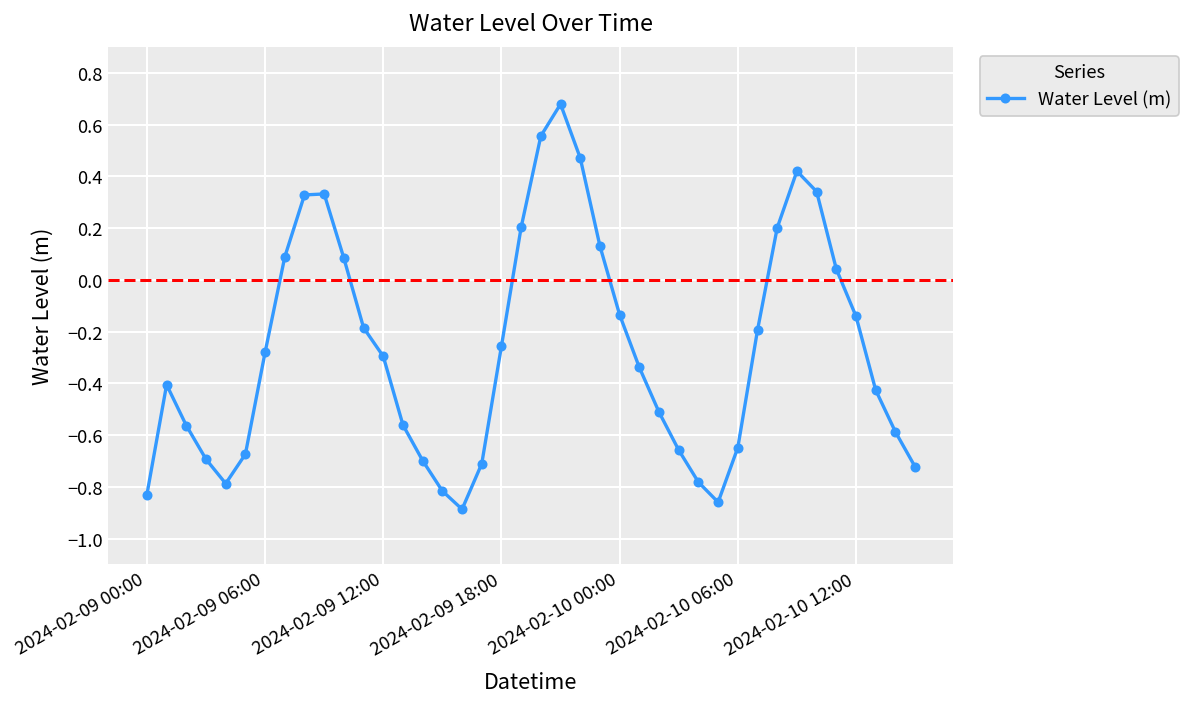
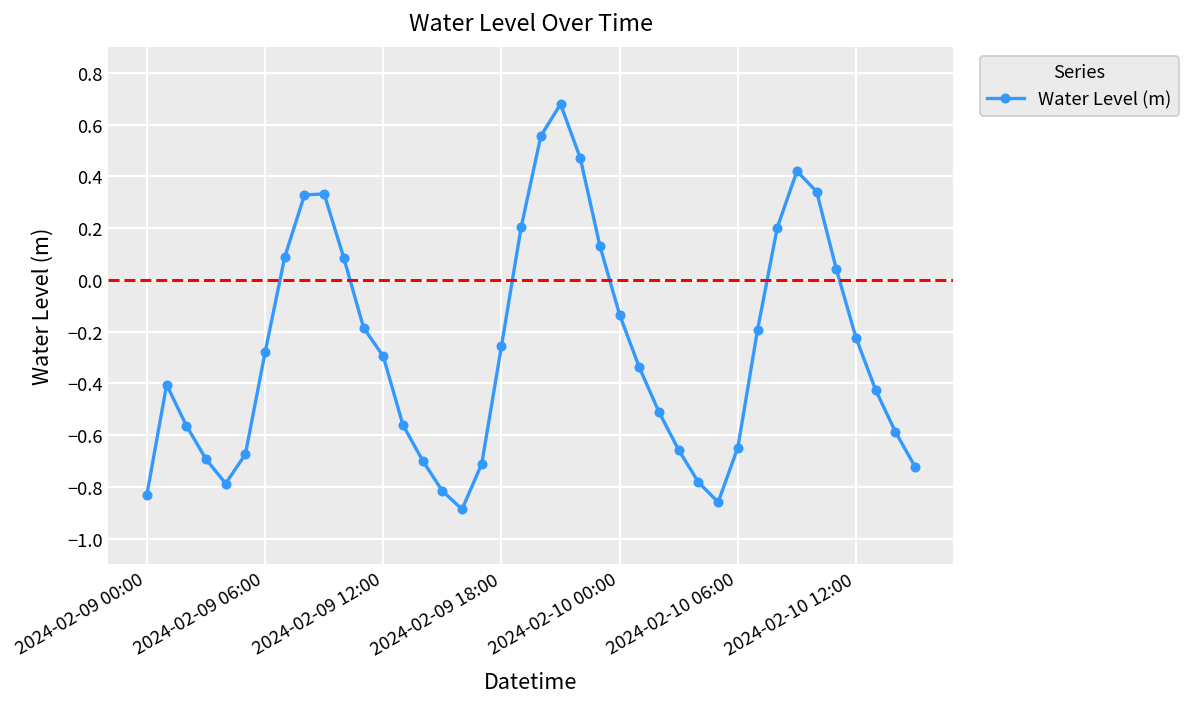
  {
    "2024-02-09 00:00": -0.83,
    "2024-02-09 06:00": -0.28,
    "2024-02-09 12:00": -0.30,
    "2024-02-09 18:00": -0.26,
    "2024-02-10 00:00": -0.14,
    "2024-02-10 06:00": -0.65,
-   "2024-02-10 12:00": -0.14
+   "2024-02-10 12:00": -0.22
  }
